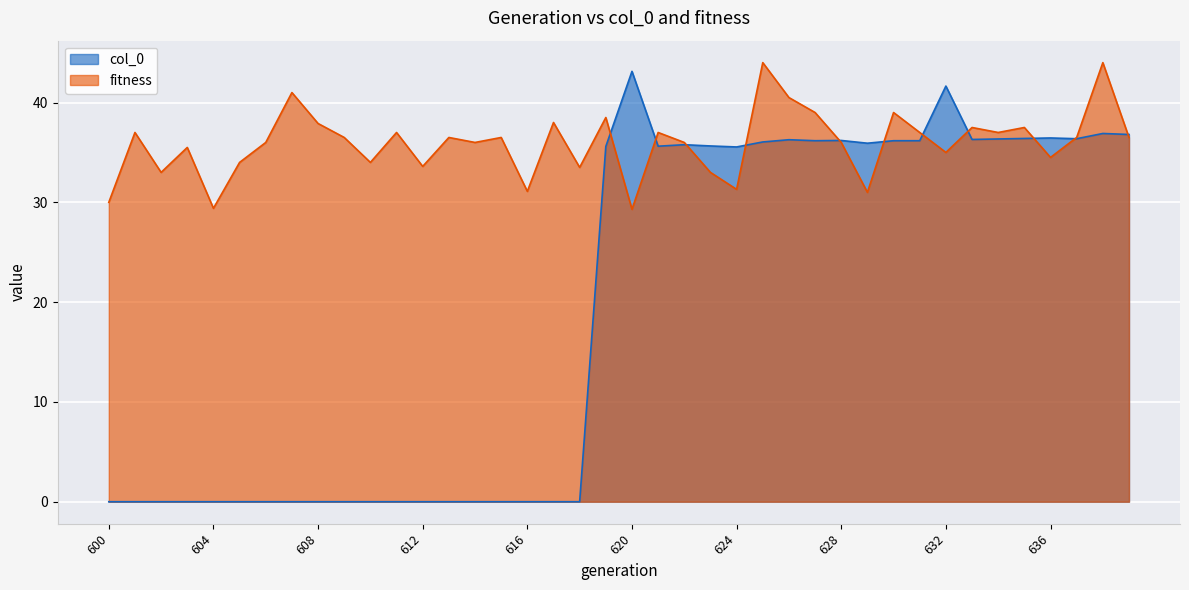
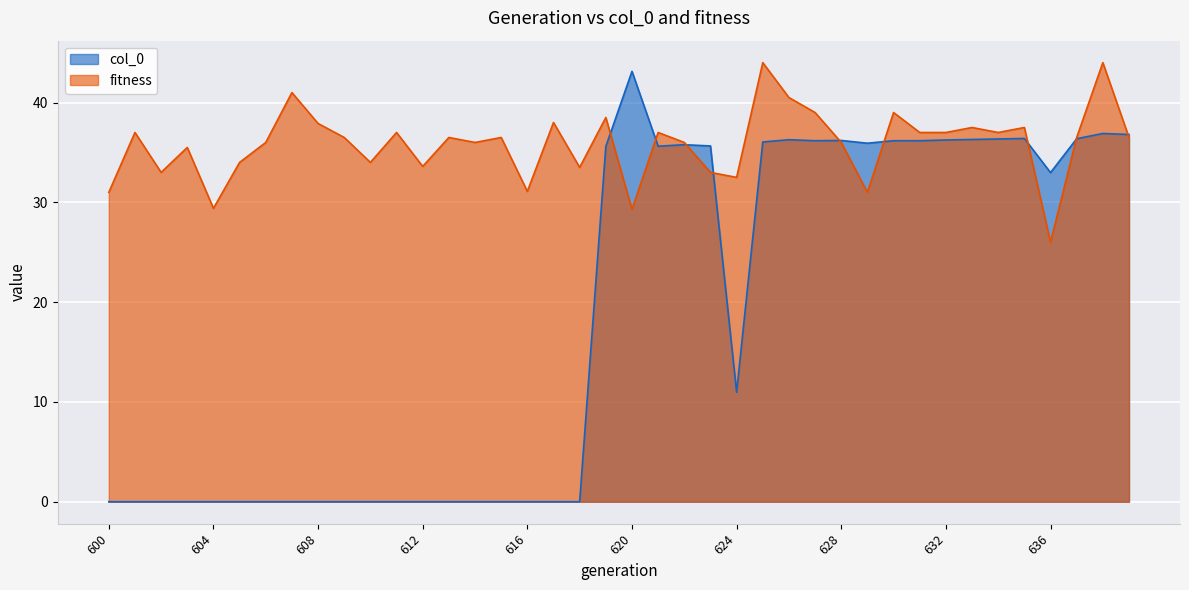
  {
    "col_0": {
      "600": 0,
      "604": 0,
      "608": 0,
      "612": 0,
      "616": 0,
      "620": 43,
-     "624": 36,
-     "632": 42,
-     "636": 36
+     "624": 11,
+     "632": 36,
+     "636": 33
    },
    "fitness": {
-     "600": 30,
+     "600": 31,
      "604": 29,
      "608": 38,
      "612": 34,
      "616": 31,
      "620": 29,
-     "624": 31,
-     "632": 35,
-     "636": 35
+     "624": 33,
+     "632": 37,
+     "636": 26
    }
  }
